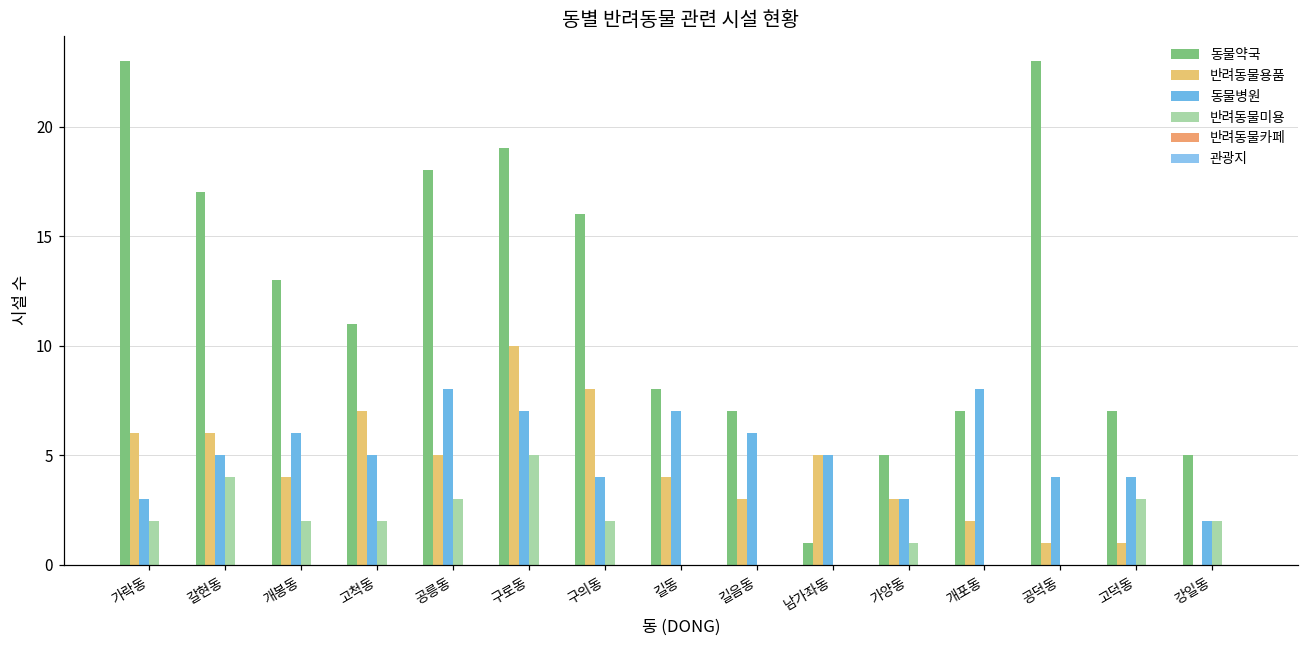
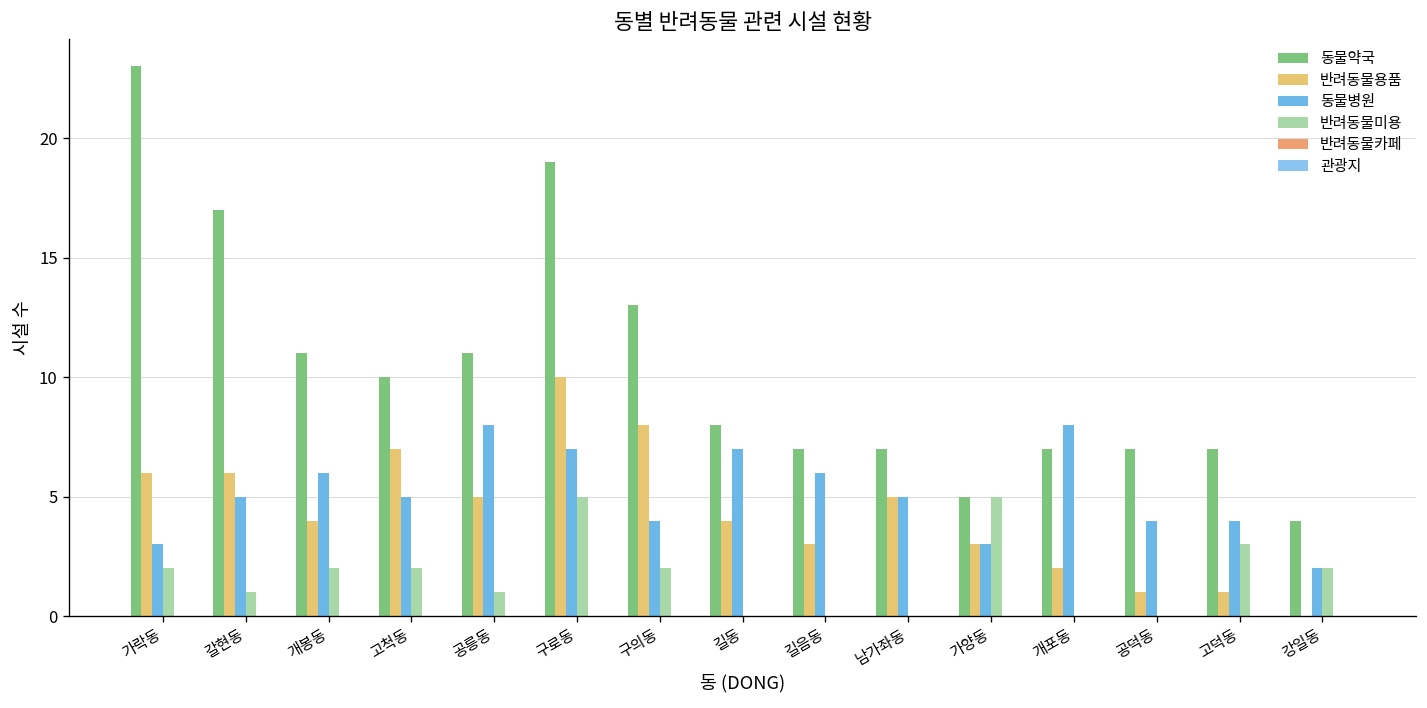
  {
    "동물약국": {
      "가락동": 23,
      "갈현동": 17,
-     "개봉동": 13,
-     "고척동": 11,
-     "공릉동": 18,
+     "개봉동": 11,
+     "고척동": 10,
+     "공릉동": 11,
      "구로동": 19,
-     "구의동": 16,
+     "구의동": 13,
      "길동": 8,
      "길음동": 7,
-     "남가좌동": 1,
+     "남가좌동": 7,
      "가양동": 5,
      "개포동": 7,
-     "공덕동": 23,
+     "공덕동": 7,
      "고덕동": 7,
-     "강일동": 5
+     "강일동": 4
    },
    "반려동물미용": {
      "가락동": 2,
-     "갈현동": 4,
+     "갈현동": 1,
      "개봉동": 2,
      "고척동": 2,
-     "공릉동": 3,
+     "공릉동": 1,
      "구로동": 5,
      "구의동": 2,
      "길동": 0,
      "길음동": 0,
      "남가좌동": 0,
-     "가양동": 1,
+     "가양동": 5,
      "개포동": 0,
      "공덕동": 0,
      "고덕동": 3,
      "강일동": 2
    }
  }
